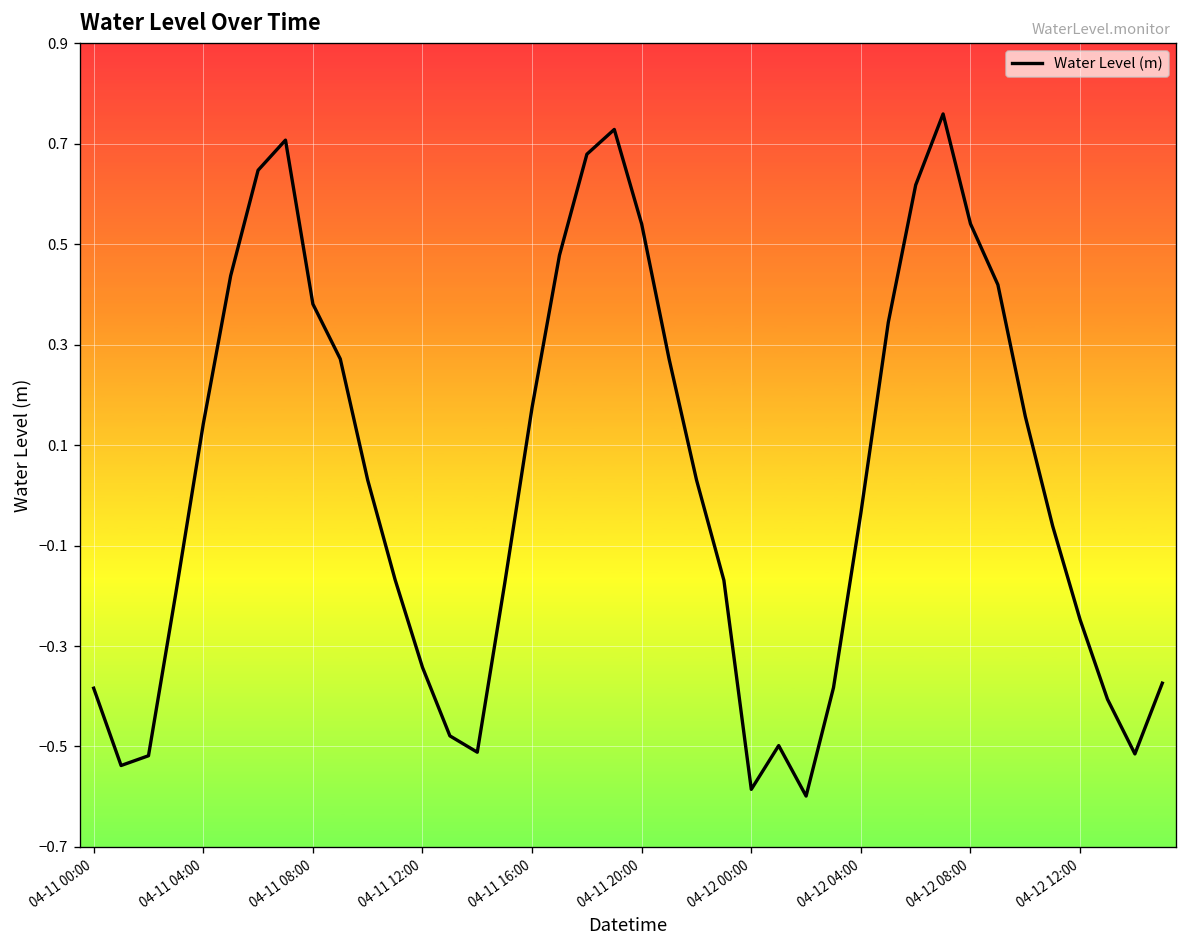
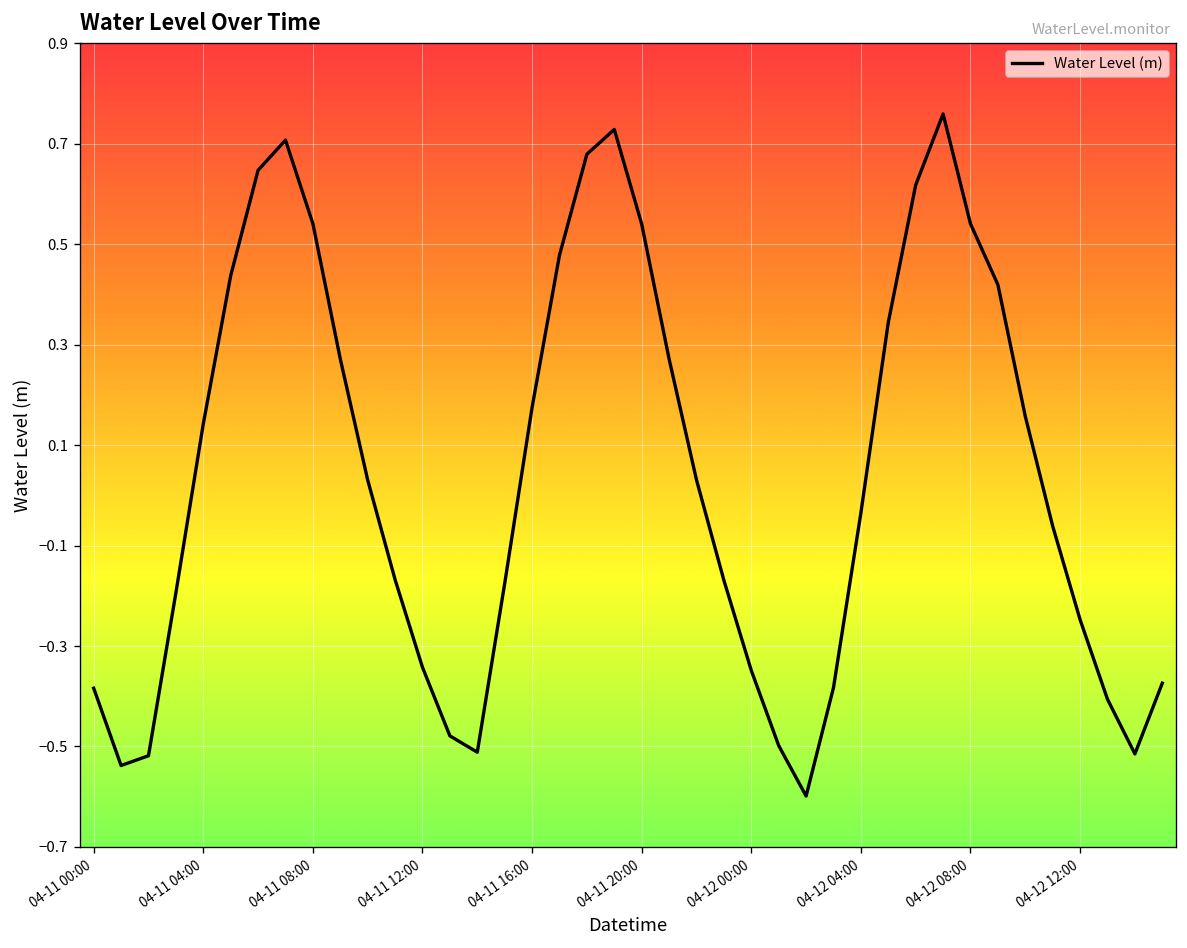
  {
    "04-11 00:00": -0.38,
    "04-11 04:00": 0.14,
-   "04-11 08:00": 0.38,
+   "04-11 08:00": 0.54,
    "04-11 12:00": -0.34,
    "04-11 16:00": 0.18,
    "04-11 20:00": 0.54,
-   "04-12 00:00": -0.59,
+   "04-12 00:00": -0.35,
    "04-12 04:00": -0.03,
    "04-12 08:00": 0.54,
    "04-12 12:00": -0.25
  }
